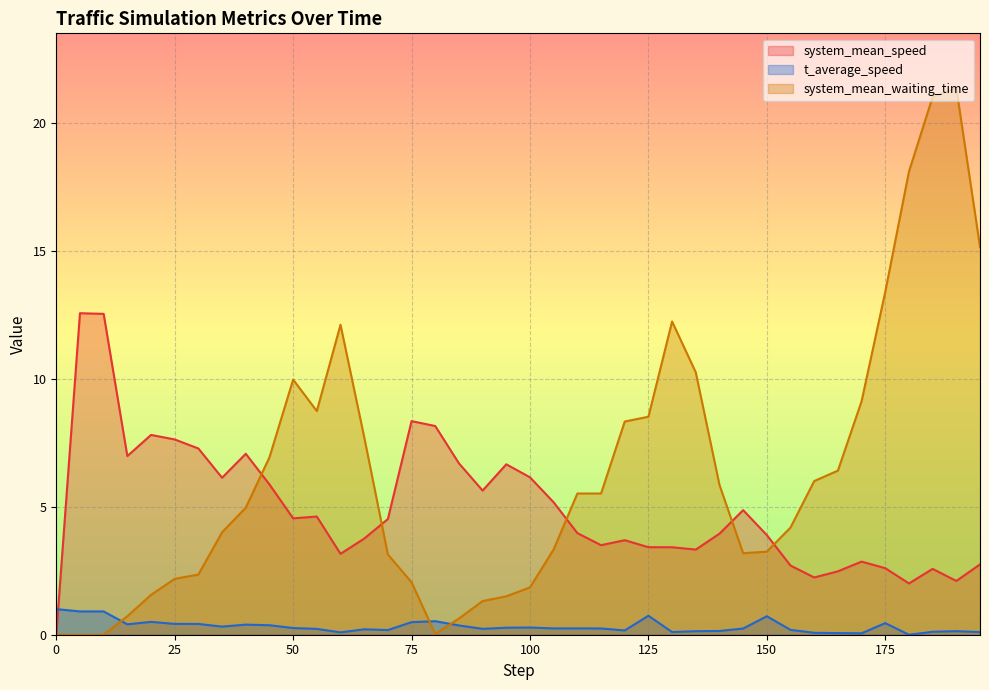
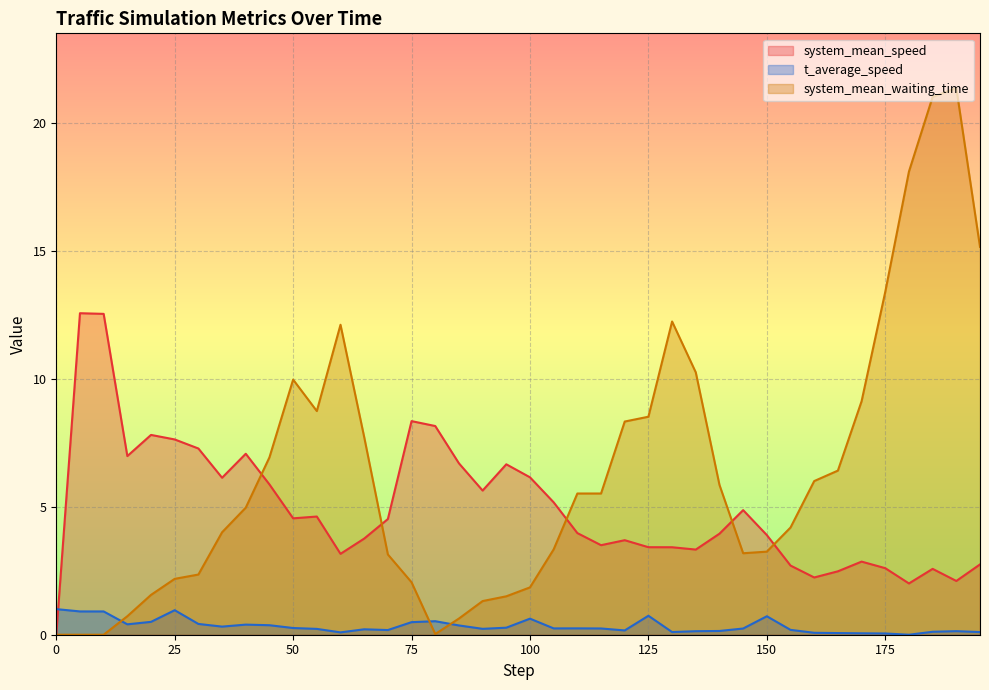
  {
    "t_average_speed": {
      "0": 1.0,
-     "25": 0.4,
+     "25": 1.0,
      "50": 0.3,
      "75": 0.5,
-     "100": 0.3,
+     "100": 0.6,
      "125": 0.7,
      "150": 0.7,
-     "175": 0.5
+     "175": 0.0
    }
  }
